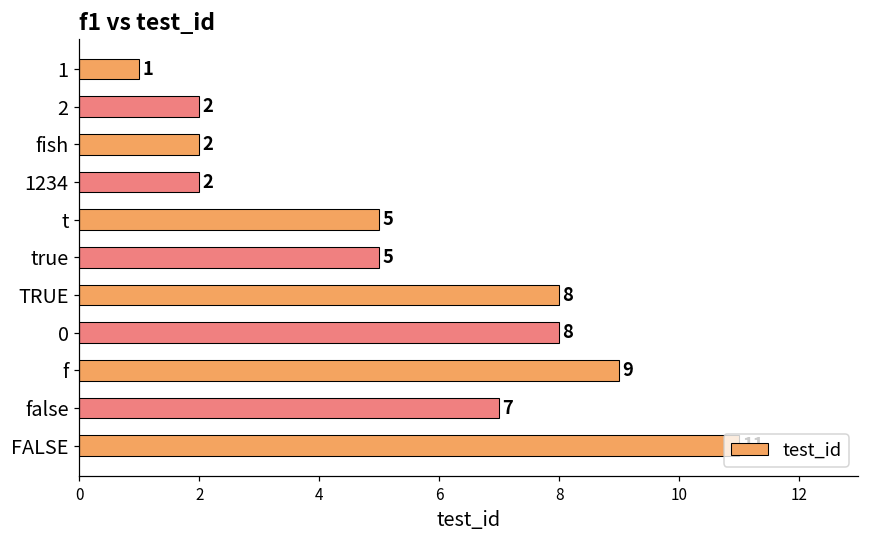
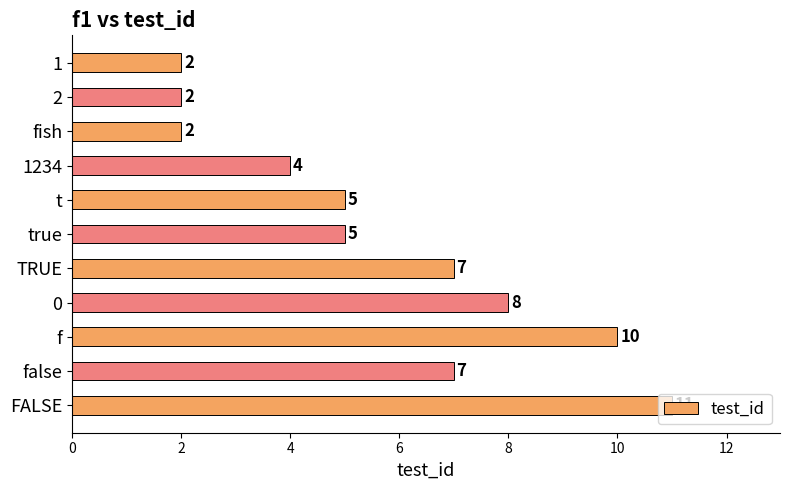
  {
-   "1": 1,
+   "1": 2,
    "2": 2,
    "fish": 2,
-   "1234": 2,
+   "1234": 4,
    "t": 5,
    "true": 5,
-   "TRUE": 8,
+   "TRUE": 7,
    "0": 8,
-   "f": 9,
+   "f": 10,
    "false": 7
  }
